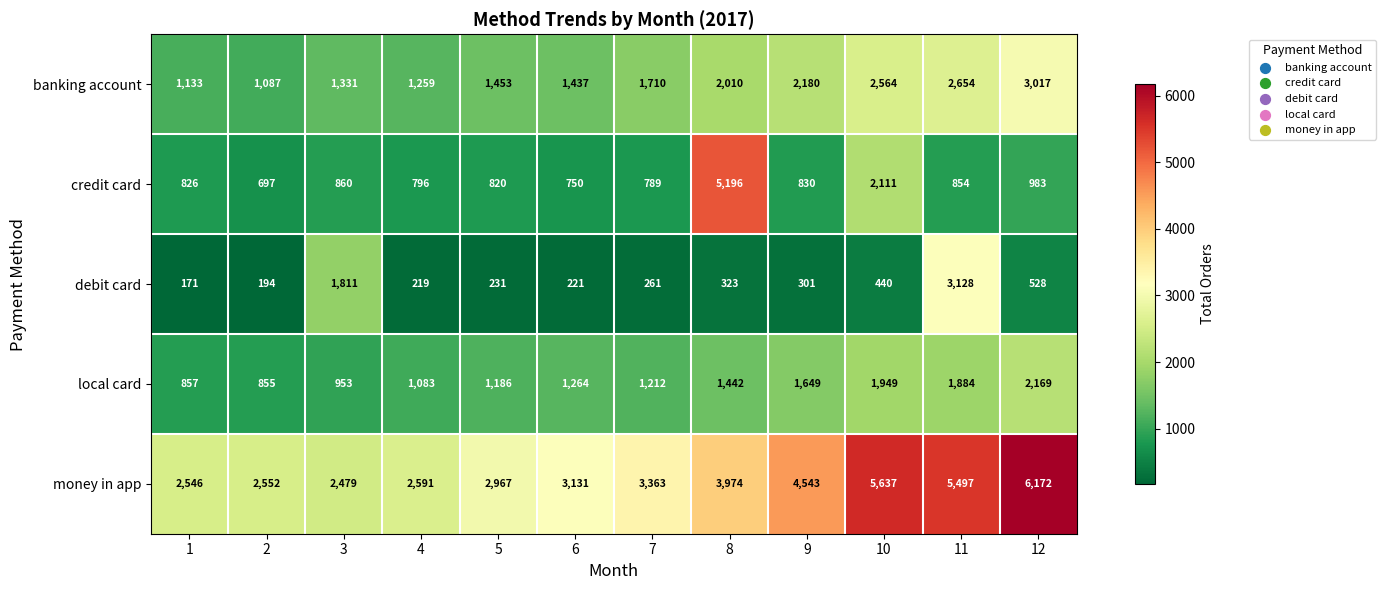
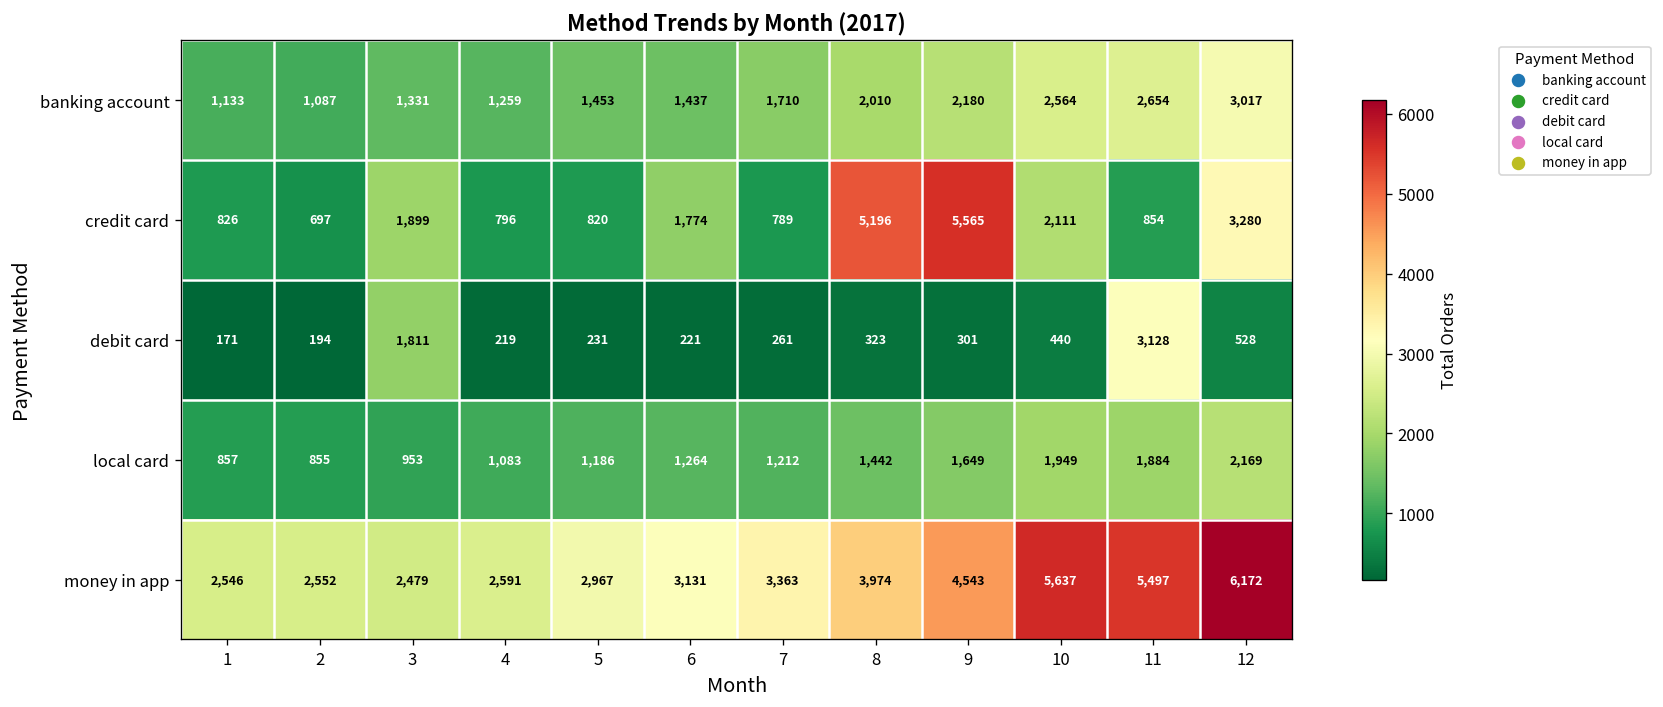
  {
    "banking account": {
      "1": "1,133",
      "2": "1,087",
      "3": "1,331",
      "4": "1,259",
      "5": "1,453",
      "6": "1,437",
      "7": "1,710",
      "8": "2,010",
      "9": "2,180",
      "10": "2,564",
      "11": "2,654",
      "12": "3,017"
    },
    "credit card": {
      "1": "826",
      "2": "697",
-     "3": "860",
+     "3": "1,899",
      "4": "796",
      "5": "820",
-     "6": "750",
+     "6": "1,774",
      "7": "789",
      "8": "5,196",
-     "9": "830",
+     "9": "5,565",
      "10": "2,111",
      "11": "854",
-     "12": "983"
+     "12": "3,280"
    },
    "debit card": {
      "1": "171",
      "2": "194",
      "3": "1,811",
      "4": "219",
      "5": "231",
      "6": "221",
      "7": "261",
      "8": "323",
      "9": "301",
      "10": "440",
      "11": "3,128",
      "12": "528"
    },
    "local card": {
      "1": "857",
      "2": "855",
      "3": "953",
      "4": "1,083",
      "5": "1,186",
      "6": "1,264",
      "7": "1,212",
      "8": "1,442",
      "9": "1,649",
      "10": "1,949",
      "11": "1,884",
      "12": "2,169"
    },
    "money in app": {
      "1": "2,546",
      "2": "2,552",
      "3": "2,479",
      "4": "2,591",
      "5": "2,967",
      "6": "3,131",
      "7": "3,363",
      "8": "3,974",
      "9": "4,543",
      "10": "5,637",
      "11": "5,497",
      "12": "6,172"
    }
  }
